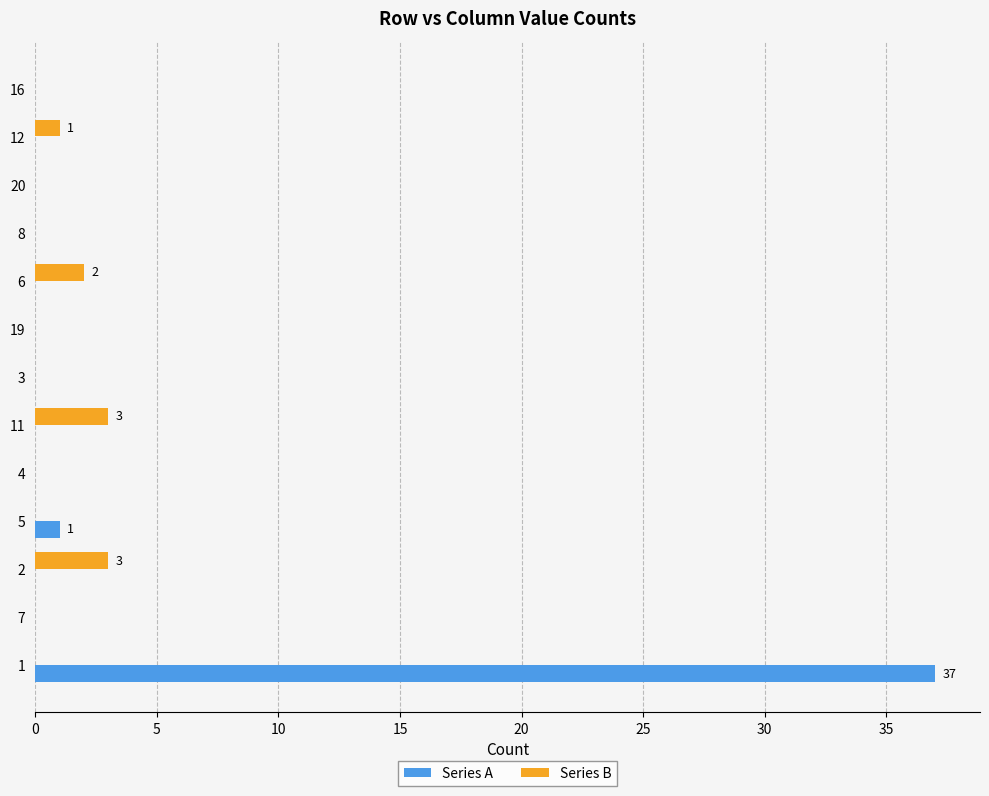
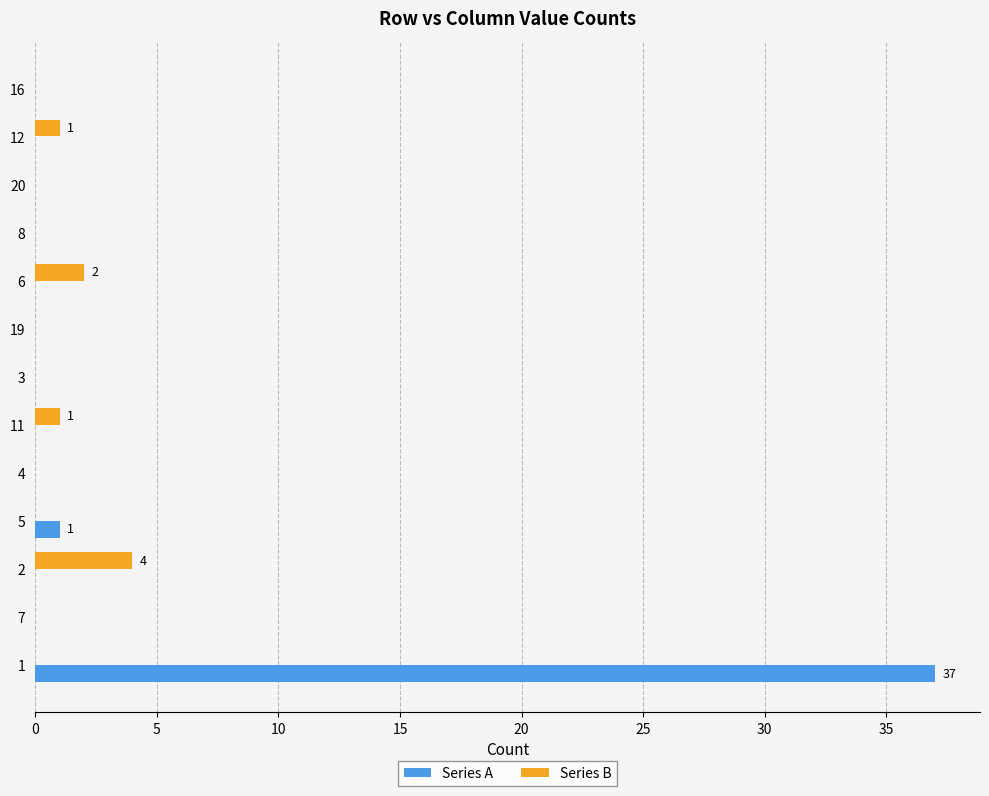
  {
    "Series A": {
      "5": 1,
      "1": 37
    },
    "Series B": {
      "12": 1,
      "6": 2,
-     "11": 3,
-     "2": 3
+     "11": 1,
+     "2": 4
    }
  }
